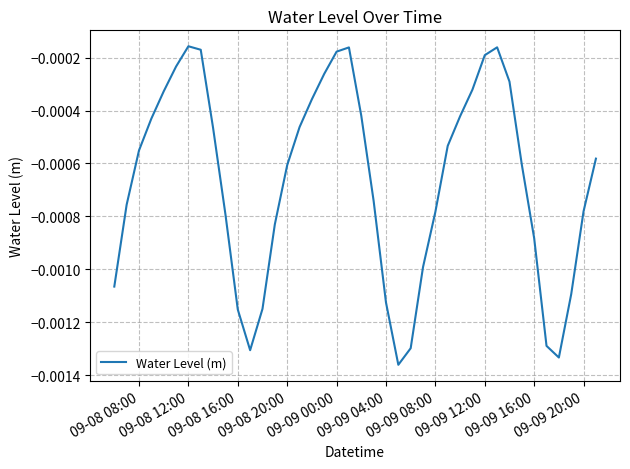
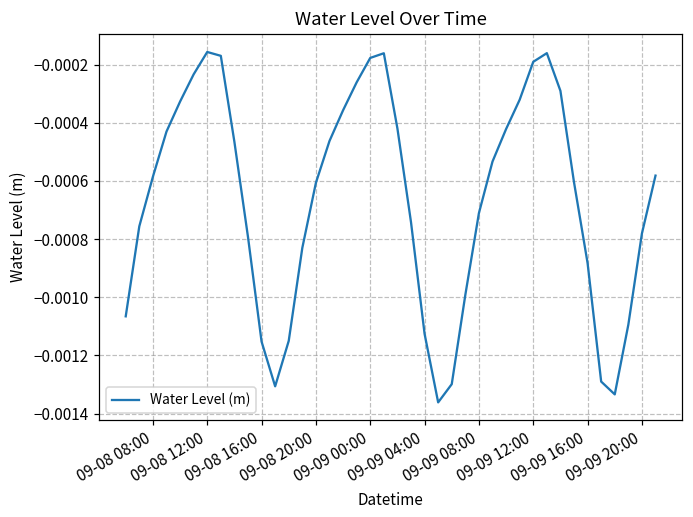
  {
-   "09-08 08:00": -0.00055,
+   "09-08 08:00": -0.00059,
    "09-08 12:00": -0.00016,
    "09-08 16:00": -0.00115,
    "09-08 20:00": -0.00061,
    "09-09 00:00": -0.00018,
    "09-09 04:00": -0.00113,
-   "09-09 08:00": -0.00078,
+   "09-09 08:00": -0.00071,
    "09-09 12:00": -0.00019,
    "09-09 16:00": -0.00088,
    "09-09 20:00": -0.00078
  }
